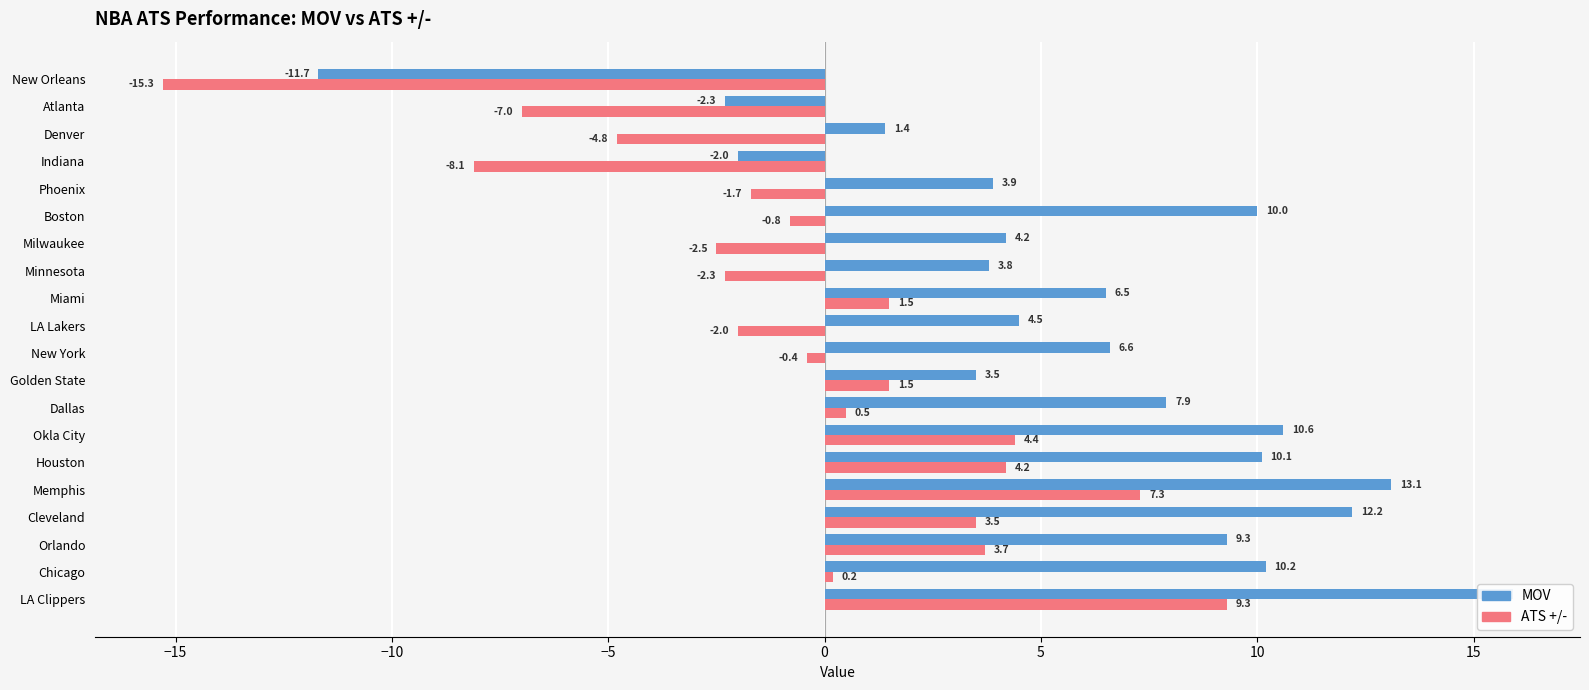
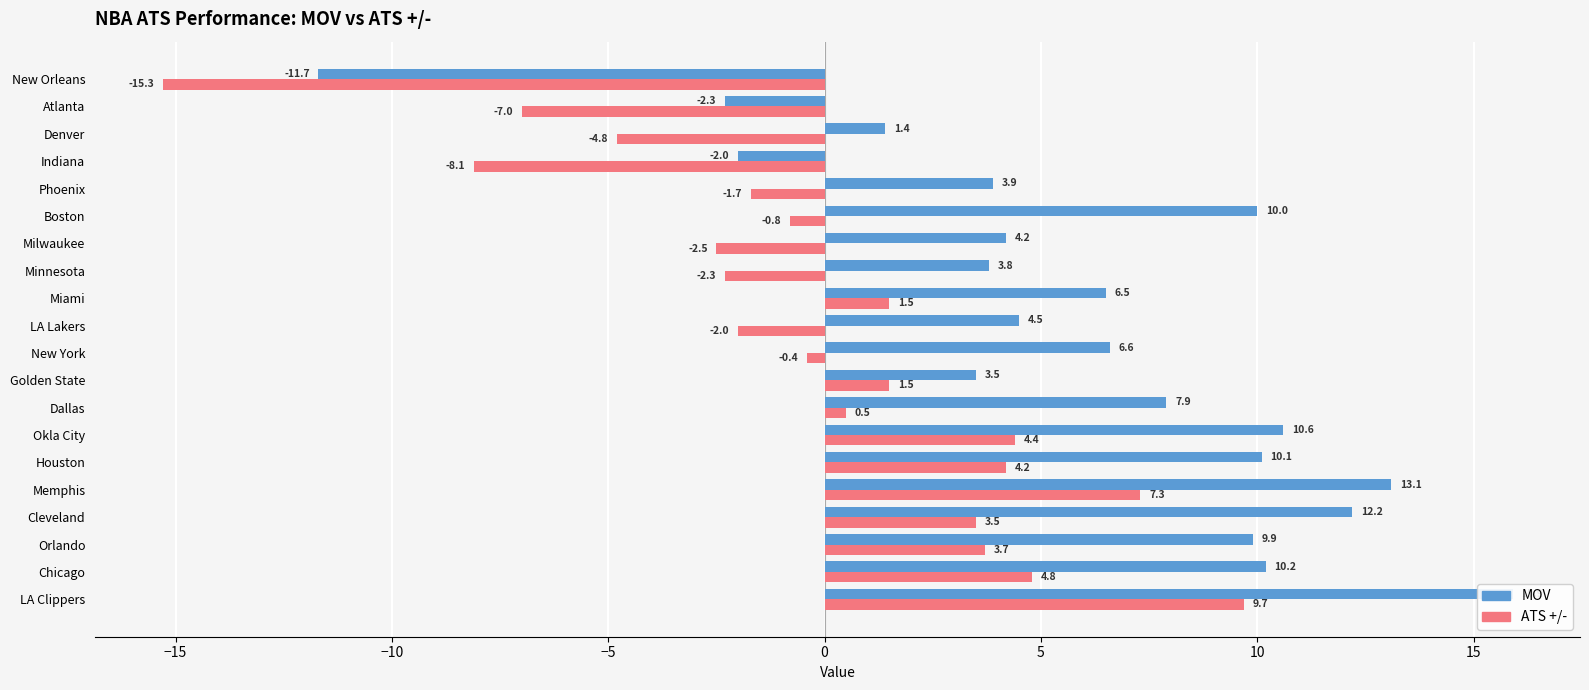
  {
    "MOV": {
      "New Orleans": -11.7,
      "Atlanta": -2.3,
      "Denver": 1.4,
      "Indiana": -2.0,
      "Phoenix": 3.9,
      "Boston": 10.0,
      "Milwaukee": 4.2,
      "Minnesota": 3.8,
      "Miami": 6.5,
      "LA Lakers": 4.5,
      "New York": 6.6,
      "Golden State": 3.5,
      "Dallas": 7.9,
      "Okla City": 10.6,
      "Houston": 10.1,
      "Memphis": 13.1,
      "Cleveland": 12.2,
-     "Orlando": 9.3,
+     "Orlando": 9.9,
      "Chicago": 10.2
    },
    "ATS +/-": {
      "New Orleans": -15.3,
      "Atlanta": -7.0,
      "Denver": -4.8,
      "Indiana": -8.1,
      "Phoenix": -1.7,
      "Boston": -0.8,
      "Milwaukee": -2.5,
      "Minnesota": -2.3,
      "Miami": 1.5,
      "LA Lakers": -2.0,
      "New York": -0.4,
      "Golden State": 1.5,
      "Dallas": 0.5,
      "Okla City": 4.4,
      "Houston": 4.2,
      "Memphis": 7.3,
      "Cleveland": 3.5,
      "Orlando": 3.7,
-     "Chicago": 0.2,
-     "LA Clippers": 9.3
+     "Chicago": 4.8,
+     "LA Clippers": 9.7
    }
  }
